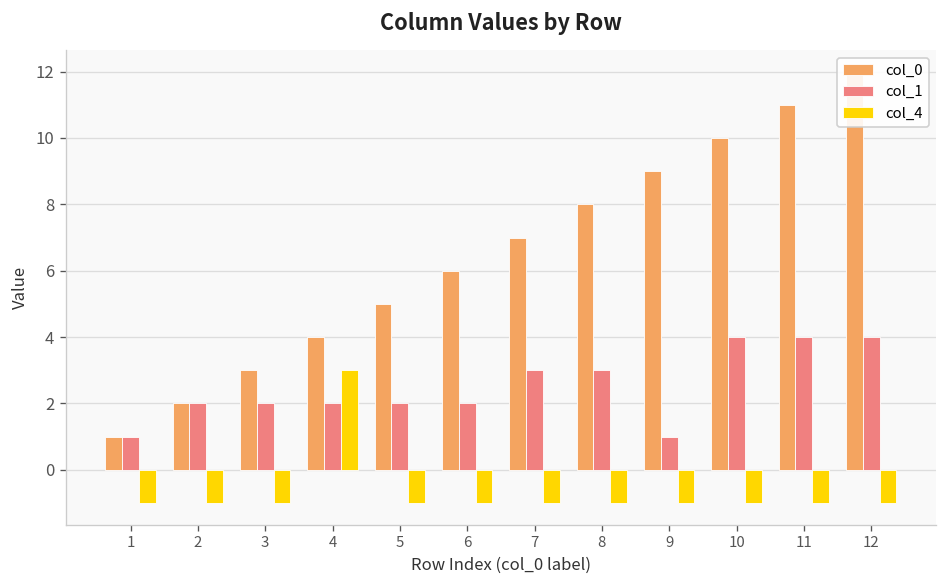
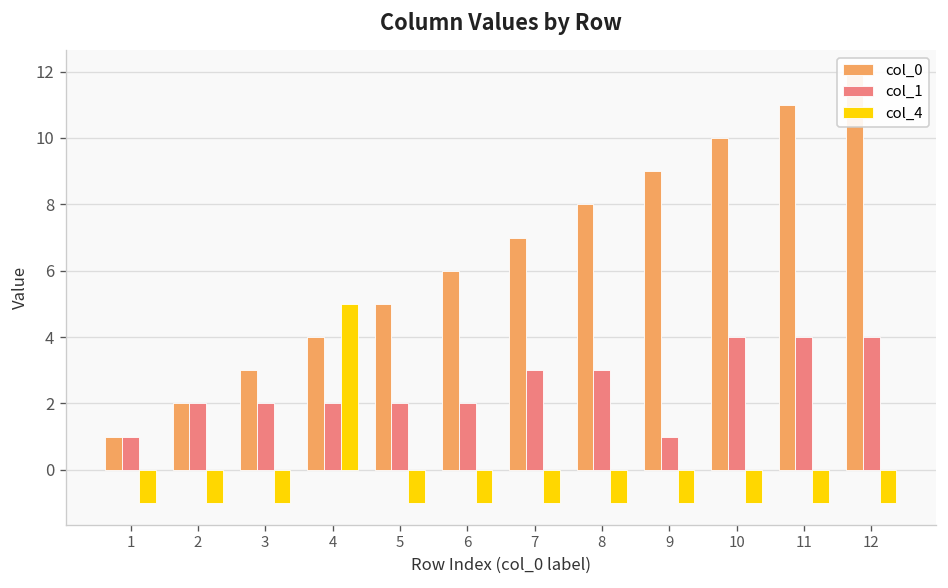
  {
    "col_4": {
      "1": -1,
      "2": -1,
      "3": -1,
-     "4": 3,
+     "4": 5,
      "5": -1,
      "6": -1,
      "7": -1,
      "8": -1,
      "9": -1,
      "10": -1,
      "11": -1,
      "12": -1
    }
  }
